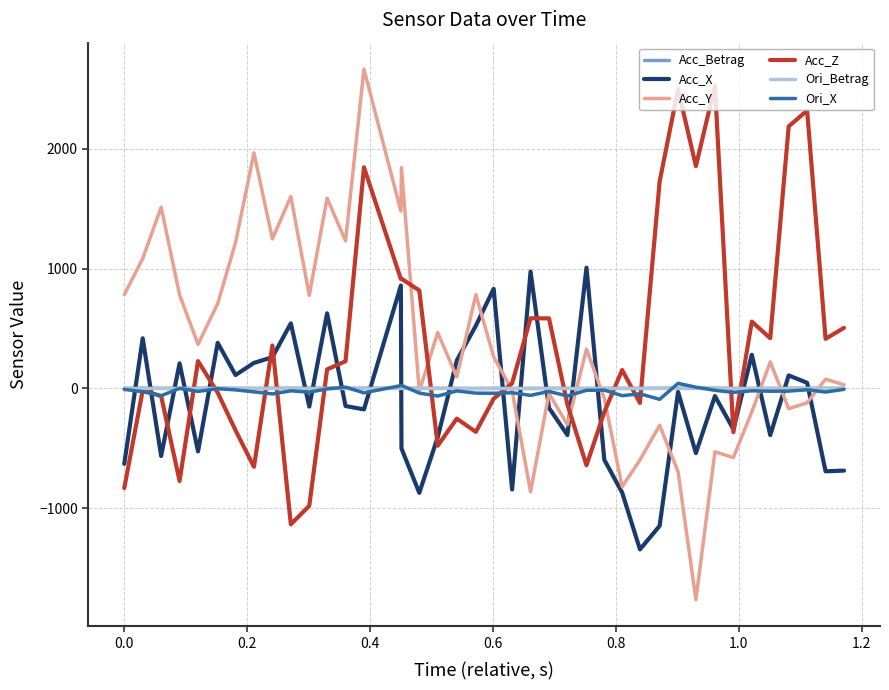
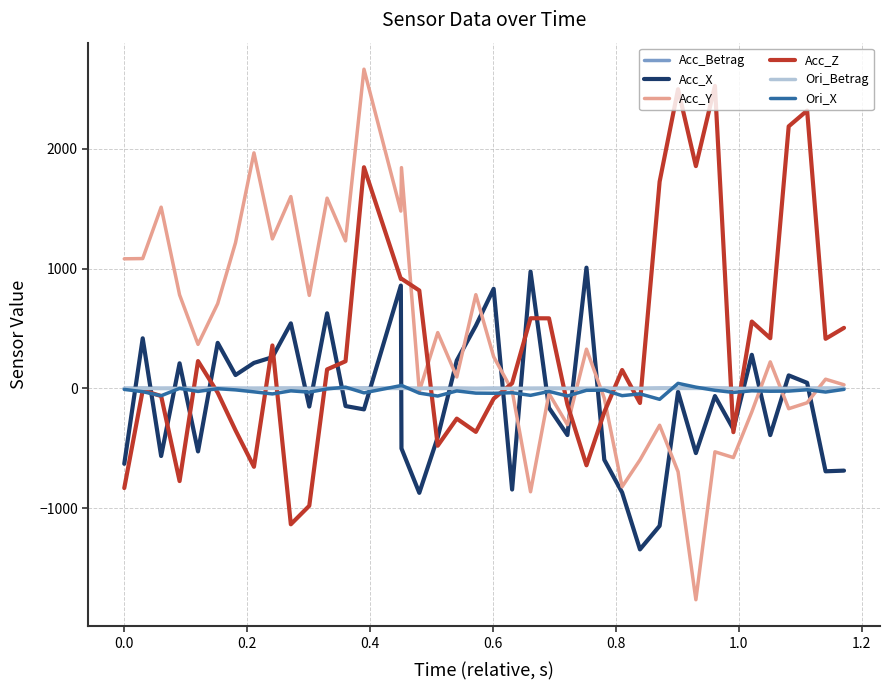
  {
    "Acc_X": {
      "0.0": -630
    },
    "Acc_Y": {
-     "0.0": 780
+     "0.0": 1080
    },
    "Acc_Z": {
      "0.0": -830
    }
  }
